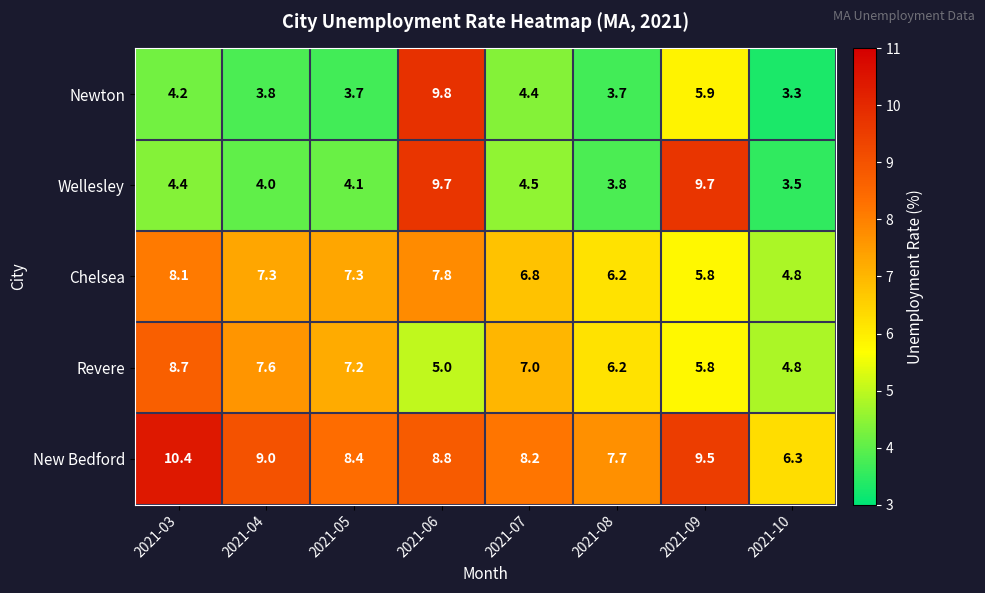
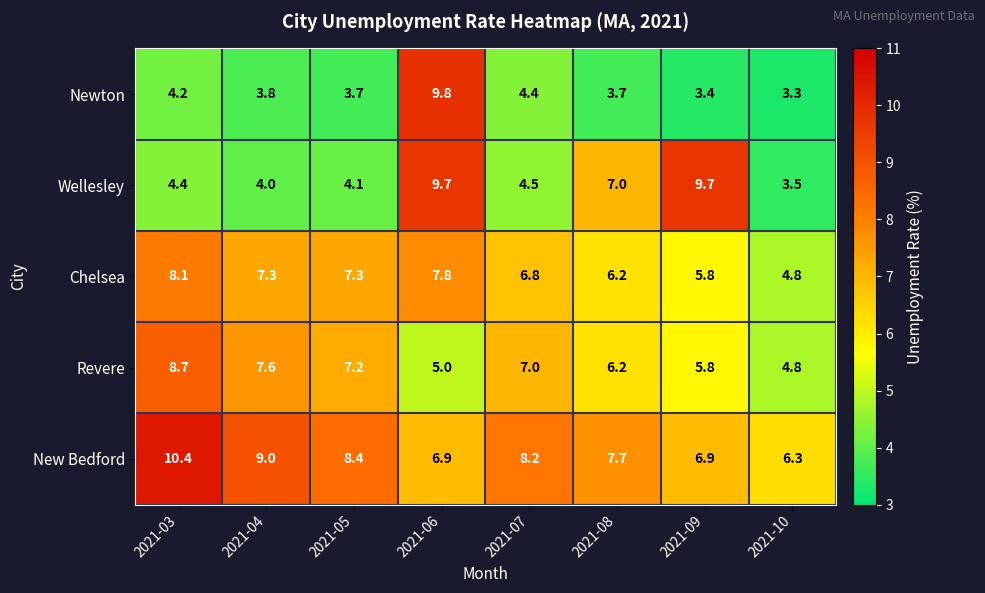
  {
    "Newton": {
      "2021-03": 4.2,
      "2021-04": 3.8,
      "2021-05": 3.7,
      "2021-06": 9.8,
      "2021-07": 4.4,
      "2021-08": 3.7,
-     "2021-09": 5.9,
+     "2021-09": 3.4,
      "2021-10": 3.3
    },
    "Wellesley": {
      "2021-03": 4.4,
      "2021-04": 4.0,
      "2021-05": 4.1,
      "2021-06": 9.7,
      "2021-07": 4.5,
-     "2021-08": 3.8,
+     "2021-08": 7.0,
      "2021-09": 9.7,
      "2021-10": 3.5
    },
    "Chelsea": {
      "2021-03": 8.1,
      "2021-04": 7.3,
      "2021-05": 7.3,
      "2021-06": 7.8,
      "2021-07": 6.8,
      "2021-08": 6.2,
      "2021-09": 5.8,
      "2021-10": 4.8
    },
    "Revere": {
      "2021-03": 8.7,
      "2021-04": 7.6,
      "2021-05": 7.2,
      "2021-06": 5.0,
      "2021-07": 7.0,
      "2021-08": 6.2,
      "2021-09": 5.8,
      "2021-10": 4.8
    },
    "New Bedford": {
      "2021-03": 10.4,
      "2021-04": 9.0,
      "2021-05": 8.4,
-     "2021-06": 8.8,
+     "2021-06": 6.9,
      "2021-07": 8.2,
      "2021-08": 7.7,
-     "2021-09": 9.5,
+     "2021-09": 6.9,
      "2021-10": 6.3
    }
  }
